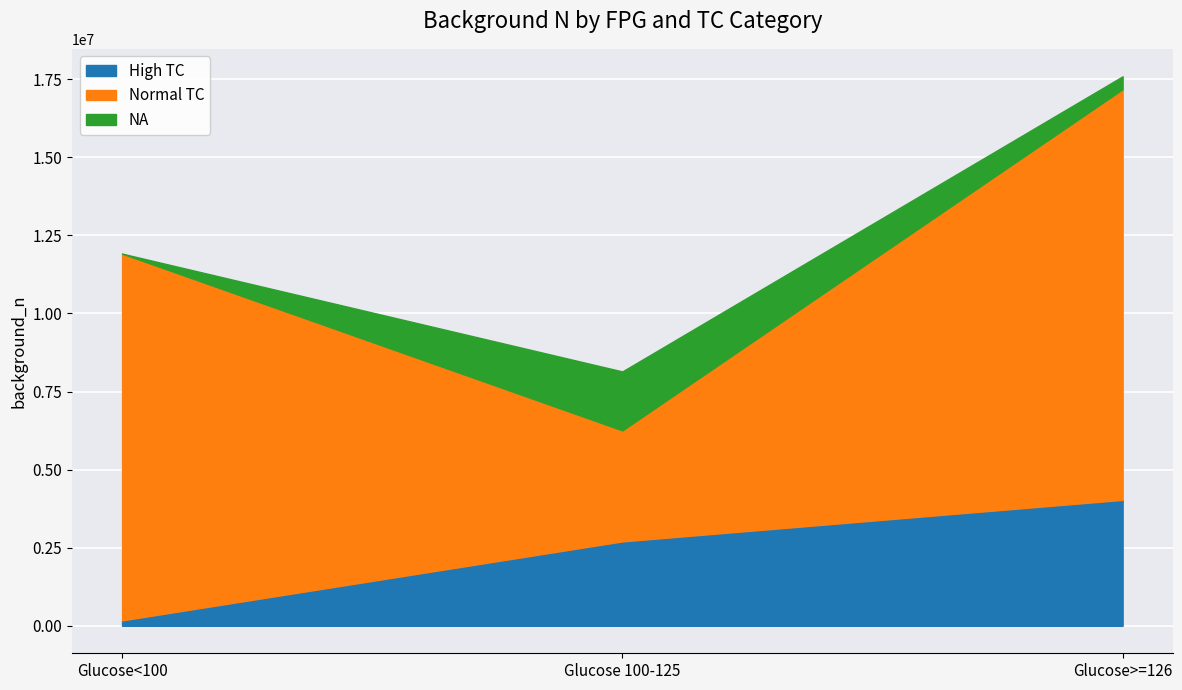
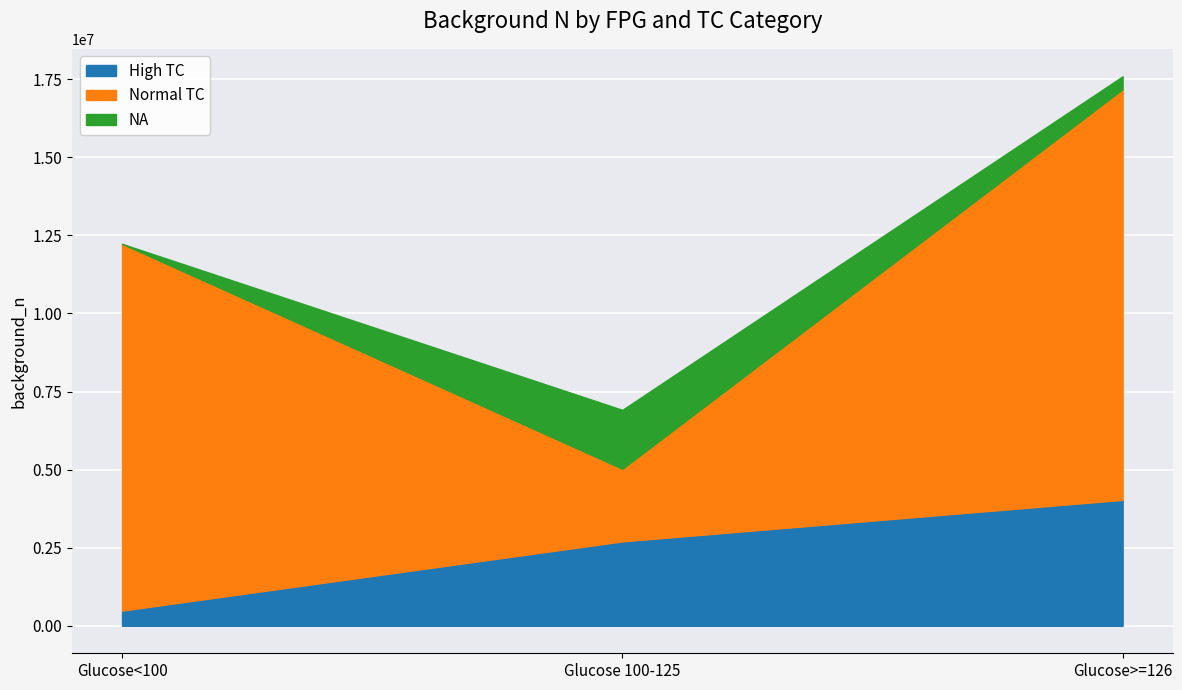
  {
    "High TC": {
-     "Glucose<100": 200000
+     "Glucose<100": 500000
    },
    "Normal TC": {
-     "Glucose 100-125": 3600000
+     "Glucose 100-125": 2300000
    },
    "NA": {
      "Glucose 100-125": 1900000,
      "Glucose>=126": 400000
    }
  }
